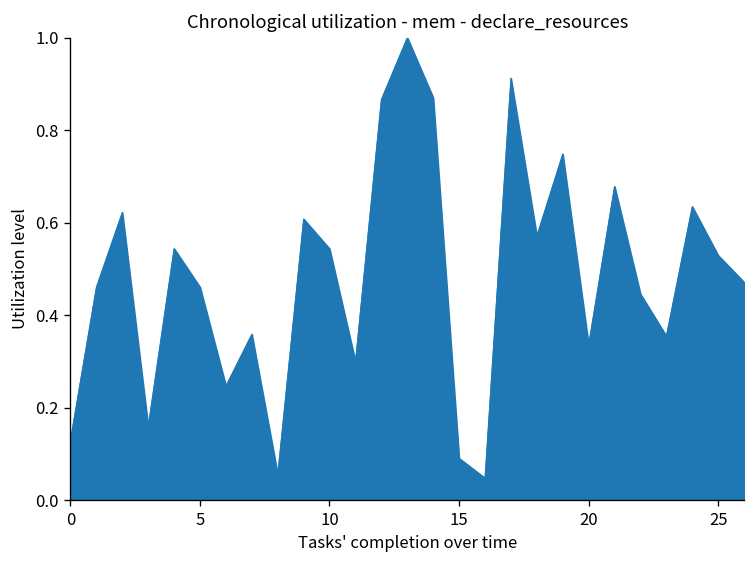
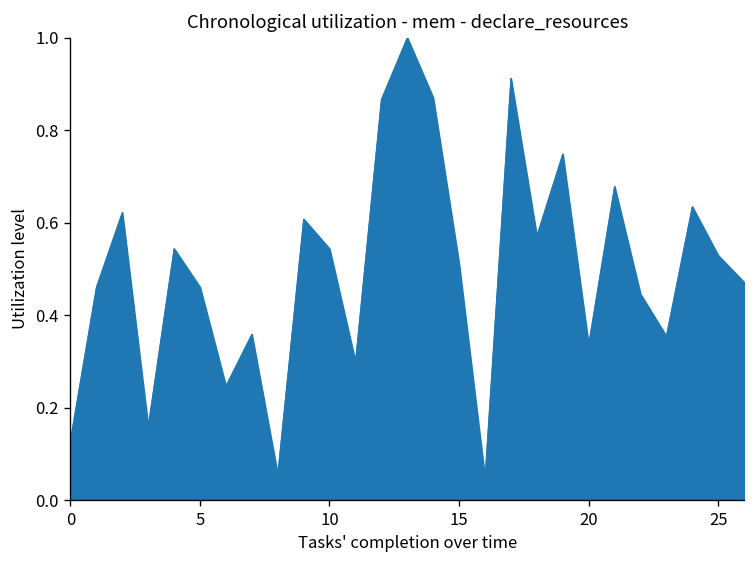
  {
    "0": 0.13,
    "5": 0.46,
    "10": 0.54,
-   "15": 0.09,
+   "15": 0.51,
    "20": 0.34,
    "25": 0.53
  }
